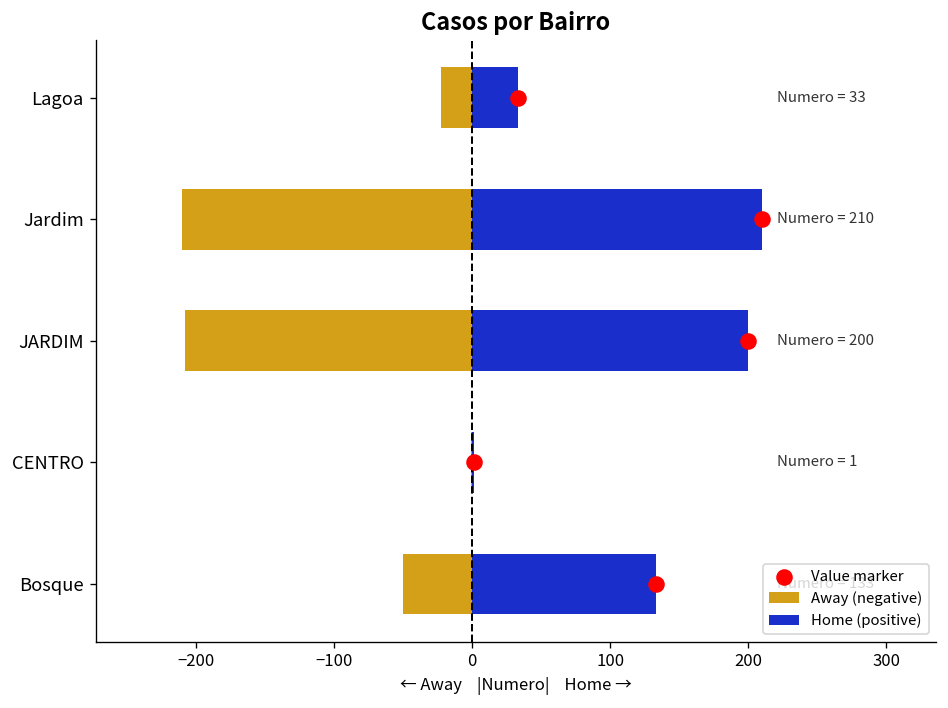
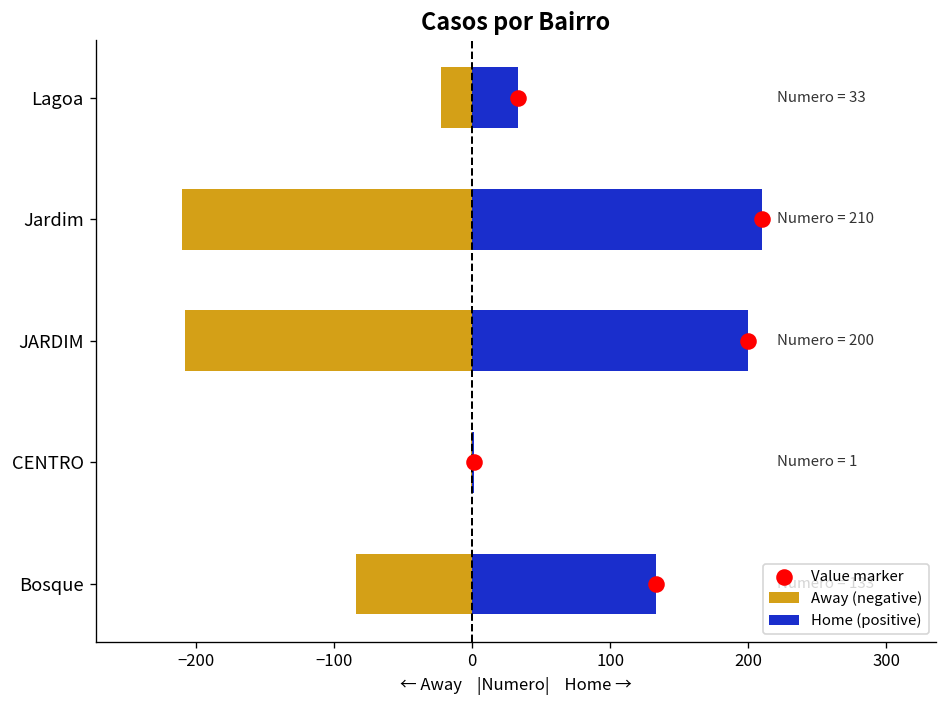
  {
    "Away (negative)": {
      "Lagoa": -23,
      "Jardim": -210,
      "JARDIM": -208,
-     "Bosque": -50
+     "Bosque": -84
    },
    "Home (positive)": {
      "Jardim": 210,
      "JARDIM": 200
    }
  }
